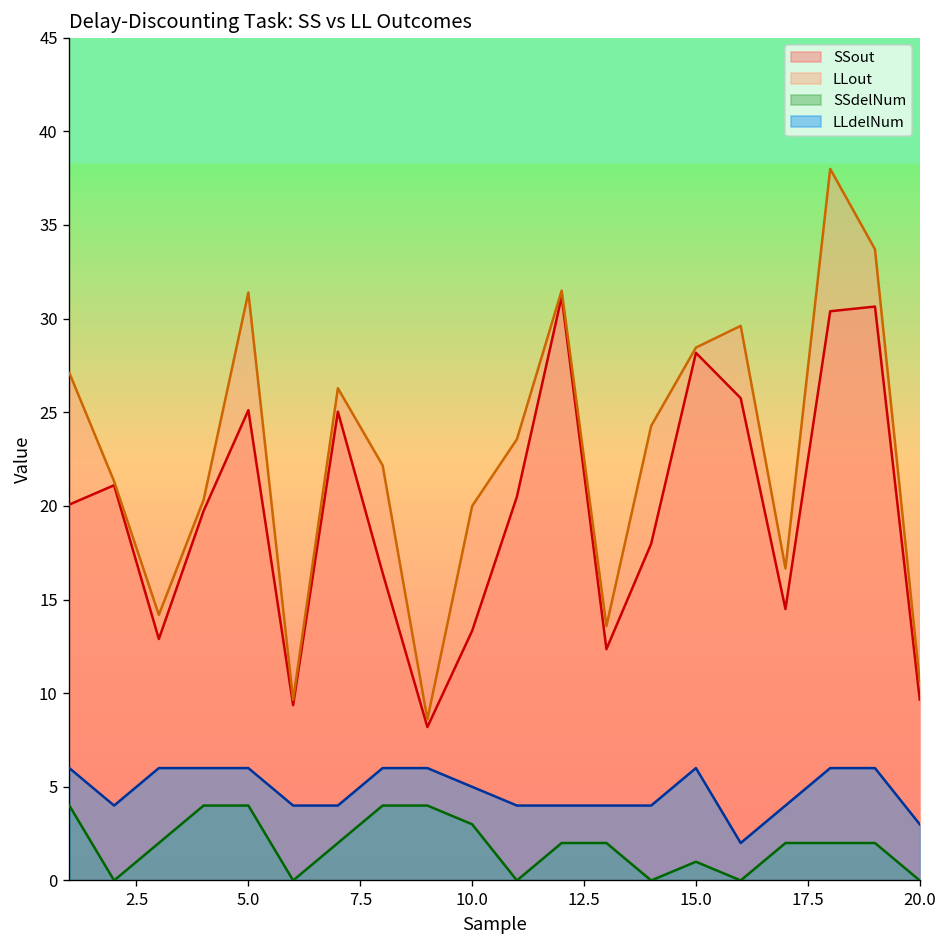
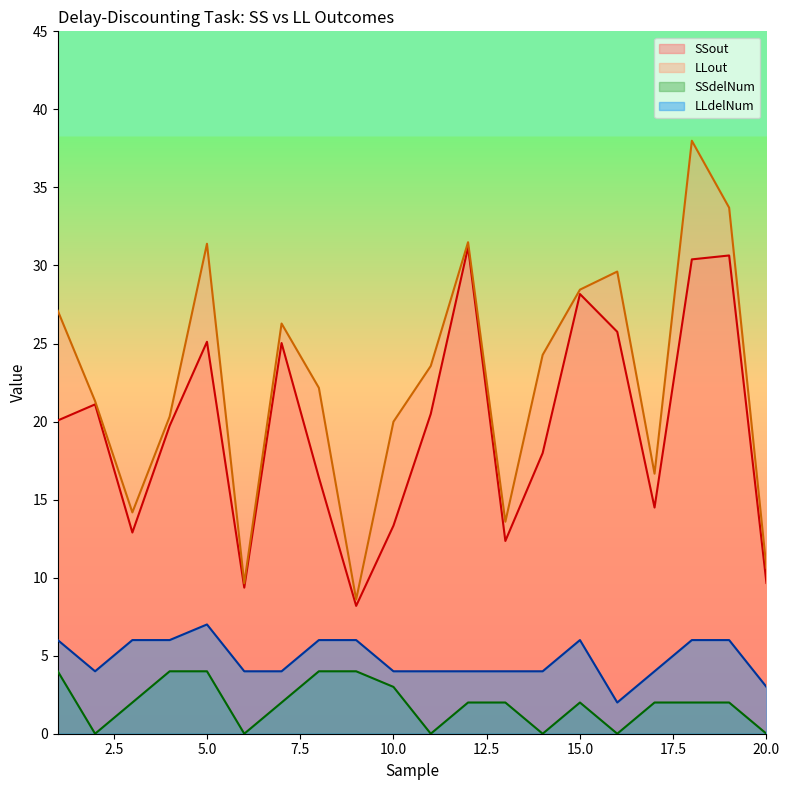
  {
    "SSdelNum": {
      "5.0": 4,
      "10.0": 3,
-     "15.0": 1,
+     "15.0": 2,
      "20.0": 0
    },
    "LLdelNum": {
-     "5.0": 6,
-     "10.0": 5,
+     "5.0": 7,
+     "10.0": 4,
      "15.0": 6,
      "20.0": 3
    }
  }
